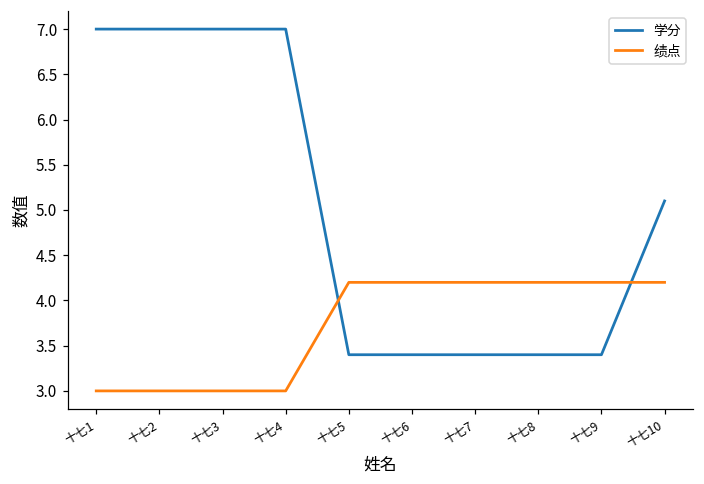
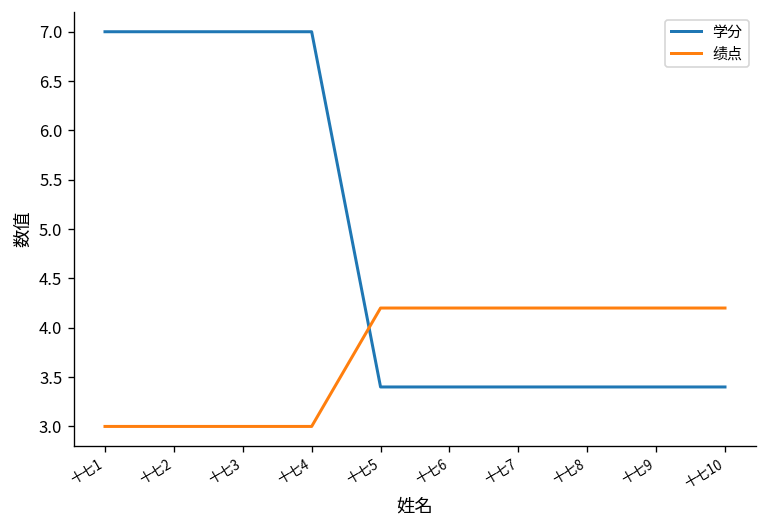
  {
    "学分": {
      "十七1": 7.0,
      "十七2": 7.0,
      "十七3": 7.0,
      "十七4": 7.0,
      "十七5": 3.4,
      "十七6": 3.4,
      "十七7": 3.4,
      "十七8": 3.4,
      "十七9": 3.4,
-     "十七10": 5.1
+     "十七10": 3.4
    },
    "绩点": {
      "十七1": 3.0,
      "十七2": 3.0,
      "十七3": 3.0,
      "十七4": 3.0,
      "十七5": 4.2,
      "十七6": 4.2,
      "十七7": 4.2,
      "十七8": 4.2,
      "十七9": 4.2,
      "十七10": 4.2
    }
  }
